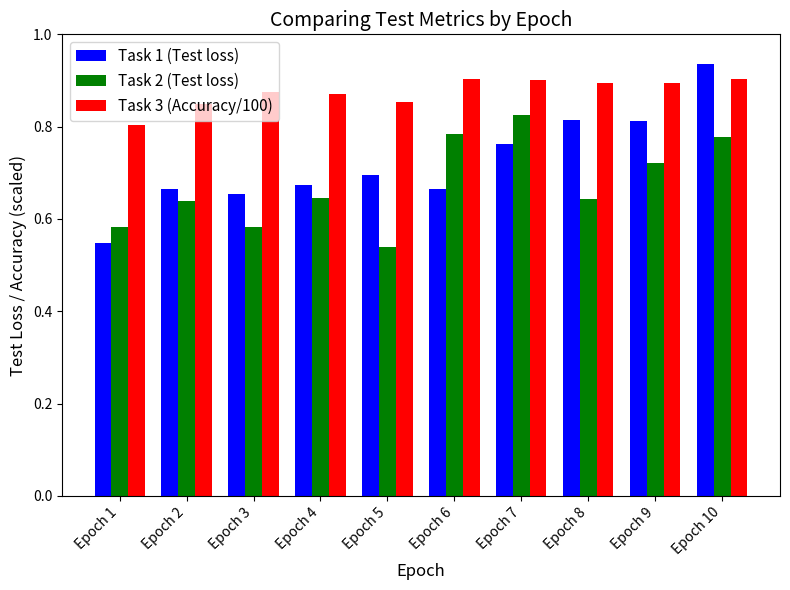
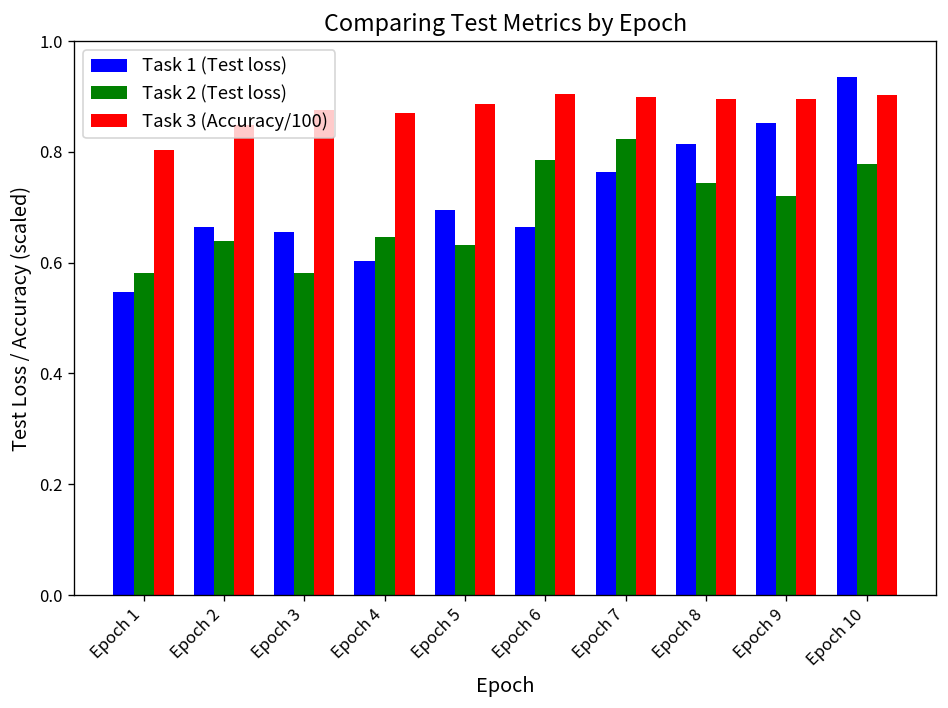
  {
    "Task 1 (Test loss)": {
      "Epoch 1": 0.55,
      "Epoch 2": 0.66,
      "Epoch 3": 0.66,
-     "Epoch 4": 0.67,
+     "Epoch 4": 0.60,
      "Epoch 5": 0.69,
      "Epoch 6": 0.66,
      "Epoch 7": 0.76,
      "Epoch 8": 0.81,
-     "Epoch 9": 0.81,
+     "Epoch 9": 0.85,
      "Epoch 10": 0.94
    },
    "Task 2 (Test loss)": {
      "Epoch 1": 0.58,
      "Epoch 2": 0.64,
      "Epoch 3": 0.58,
      "Epoch 4": 0.65,
-     "Epoch 5": 0.54,
+     "Epoch 5": 0.63,
      "Epoch 6": 0.78,
      "Epoch 7": 0.82,
-     "Epoch 8": 0.64,
+     "Epoch 8": 0.74,
      "Epoch 9": 0.72,
      "Epoch 10": 0.78
    },
    "Task 3 (Accuracy/100)": {
      "Epoch 1": 0.80,
      "Epoch 4": 0.87,
-     "Epoch 5": 0.85,
+     "Epoch 5": 0.89,
      "Epoch 6": 0.90,
      "Epoch 7": 0.90,
      "Epoch 8": 0.90,
      "Epoch 9": 0.90,
      "Epoch 10": 0.90
    }
  }
